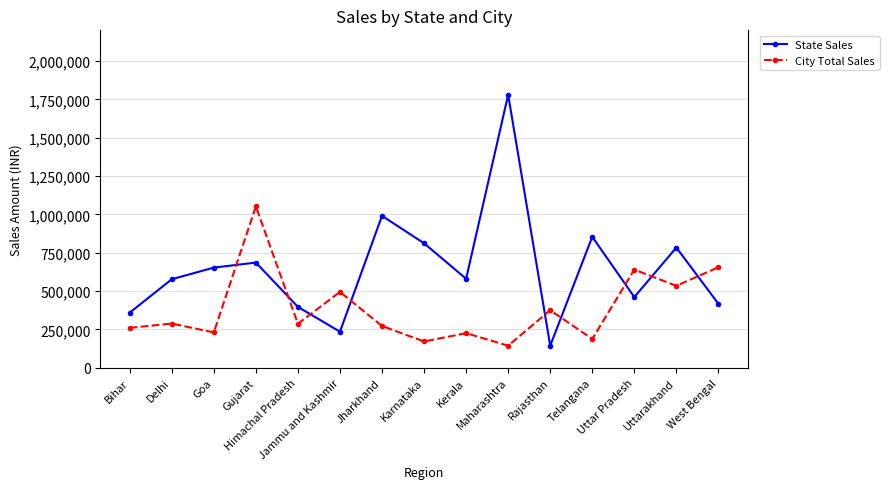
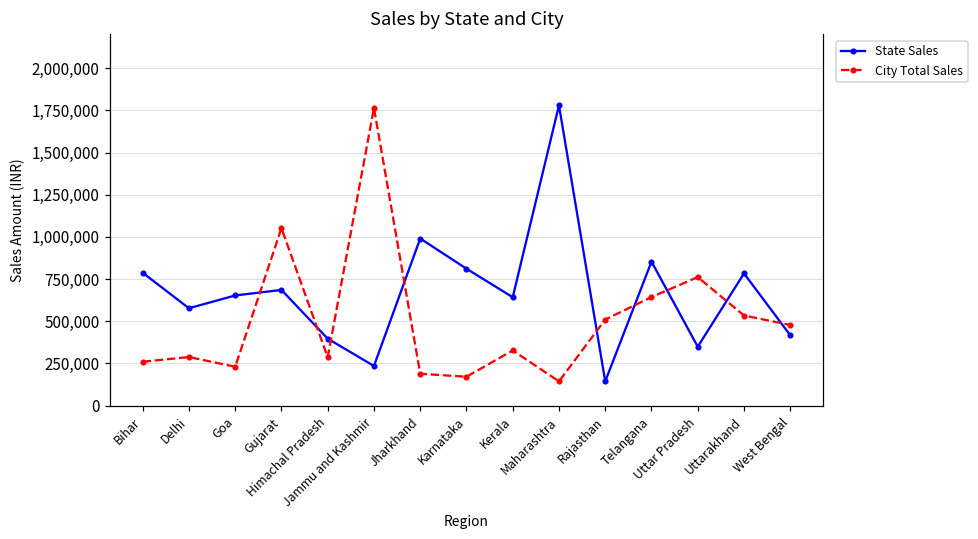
  {
    "State Sales": {
-     "Bihar": "360,000",
+     "Bihar": "790,000",
      "Delhi": "580,000",
      "Goa": "650,000",
      "Gujarat": "690,000",
      "Himachal Pradesh": "400,000",
      "Jammu and Kashmir": "230,000",
      "Jharkhand": "990,000",
      "Karnataka": "810,000",
-     "Kerala": "580,000",
+     "Kerala": "640,000",
      "Maharashtra": "1,780,000",
      "Rajasthan": "140,000",
      "Telangana": "850,000",
-     "Uttar Pradesh": "460,000",
+     "Uttar Pradesh": "350,000",
      "Uttarakhand": "780,000",
      "West Bengal": "420,000"
    },
    "City Total Sales": {
      "Bihar": "260,000",
      "Delhi": "290,000",
      "Goa": "230,000",
      "Gujarat": "1,050,000",
      "Himachal Pradesh": "290,000",
-     "Jammu and Kashmir": "490,000",
-     "Jharkhand": "270,000",
+     "Jammu and Kashmir": "1,760,000",
+     "Jharkhand": "190,000",
      "Karnataka": "170,000",
-     "Kerala": "230,000",
+     "Kerala": "330,000",
      "Maharashtra": "140,000",
-     "Rajasthan": "370,000",
-     "Telangana": "190,000",
-     "Uttar Pradesh": "640,000",
+     "Rajasthan": "510,000",
+     "Telangana": "640,000",
+     "Uttar Pradesh": "760,000",
      "Uttarakhand": "530,000",
-     "West Bengal": "660,000"
+     "West Bengal": "480,000"
    }
  }
